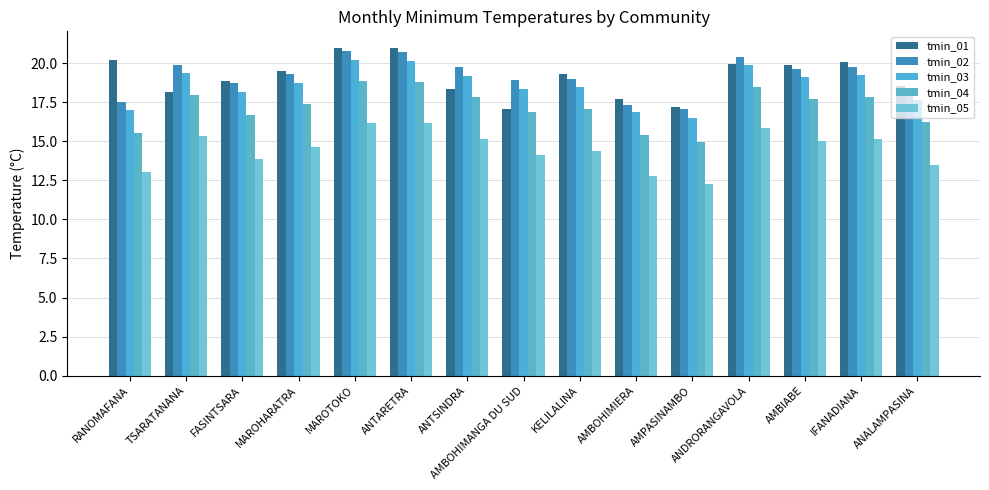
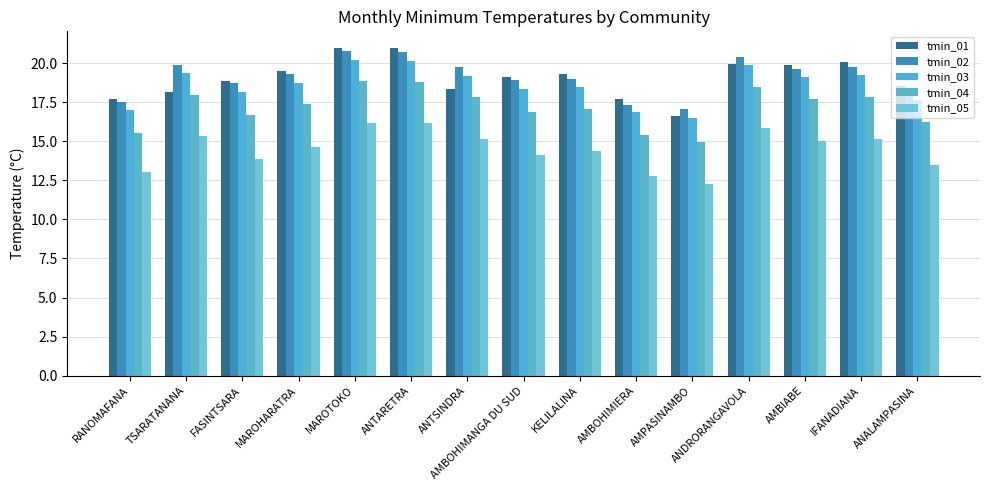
  {
    "tmin_01": {
-     "RANOMAFANA": 20.2,
+     "RANOMAFANA": 17.7,
      "TSARATANANA": 18.1,
      "FASINTSARA": 18.9,
      "MAROHARATRA": 19.5,
      "MAROTOKO": 21.0,
      "ANTARETRA": 21.0,
      "ANTSINDRA": 18.4,
-     "AMBOHIMANGA DU SUD": 17.0,
+     "AMBOHIMANGA DU SUD": 19.1,
      "KELILALINA": 19.3,
      "AMBOHIMIERA": 17.7,
-     "AMPASINAMBO": 17.2,
+     "AMPASINAMBO": 16.6,
      "ANDRORANGAVOLA": 20.0,
      "AMBIABE": 19.9,
      "IFANADIANA": 20.1
    }
  }
